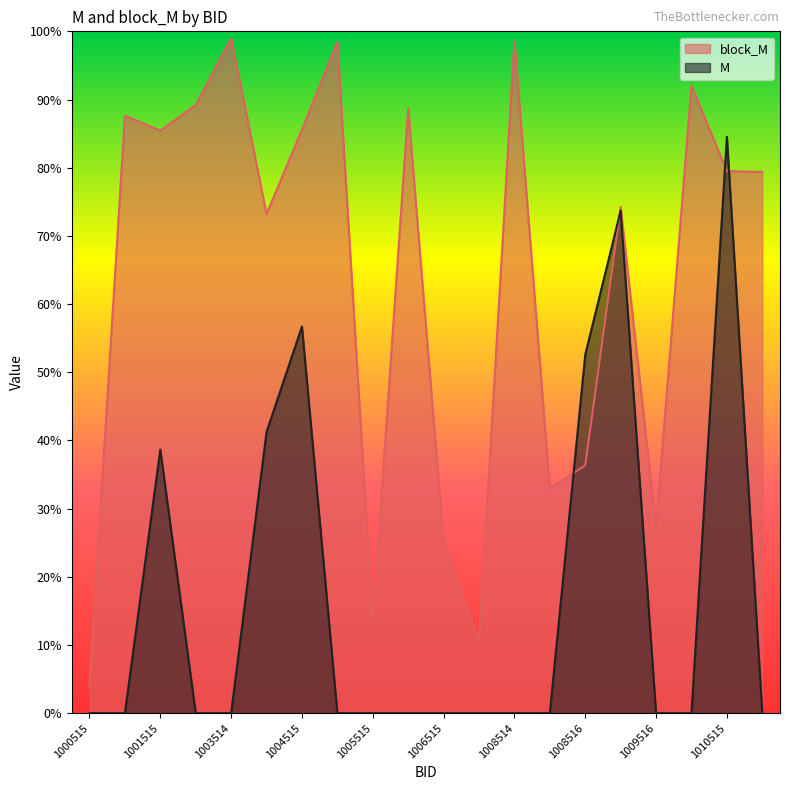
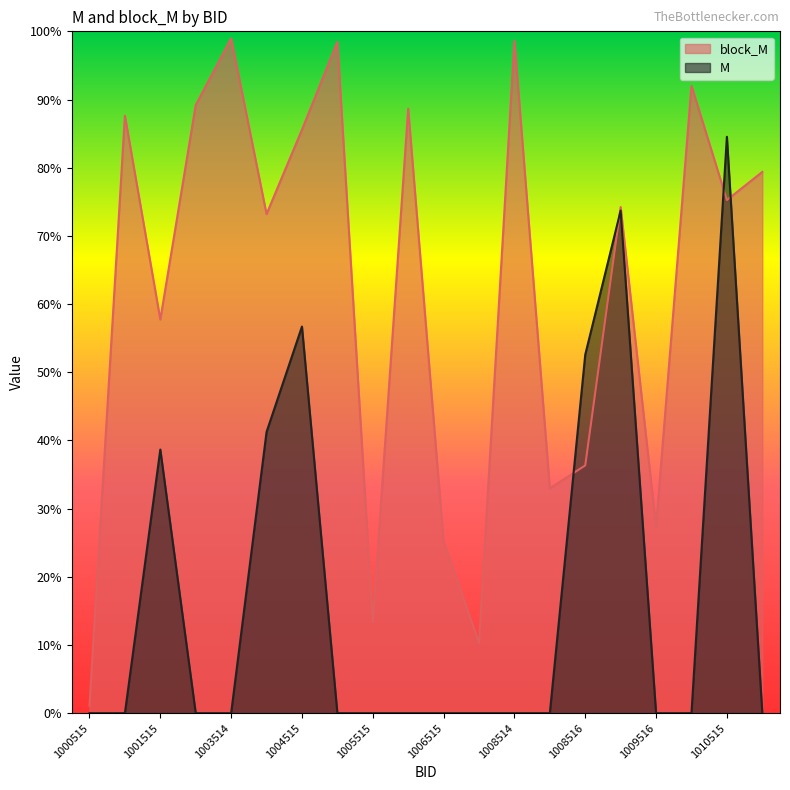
  {
    "block_M": {
-     "1000515": "4%",
-     "1001515": "85%",
+     "1000515": "1%",
+     "1001515": "58%",
      "1003514": "99%",
      "1004515": "86%",
      "1005515": "13%",
      "1006515": "25%",
      "1008514": "99%",
      "1008516": "36%",
      "1009516": "27%",
-     "1010515": "80%"
+     "1010515": "75%"
    },
    "M": {
      "1000515": "0%",
      "1001515": "39%",
      "1003514": "0%",
      "1004515": "57%",
      "1005515": "0%",
      "1006515": "0%",
      "1008514": "0%",
      "1008516": "53%",
      "1009516": "0%",
      "1010515": "85%"
    }
  }
